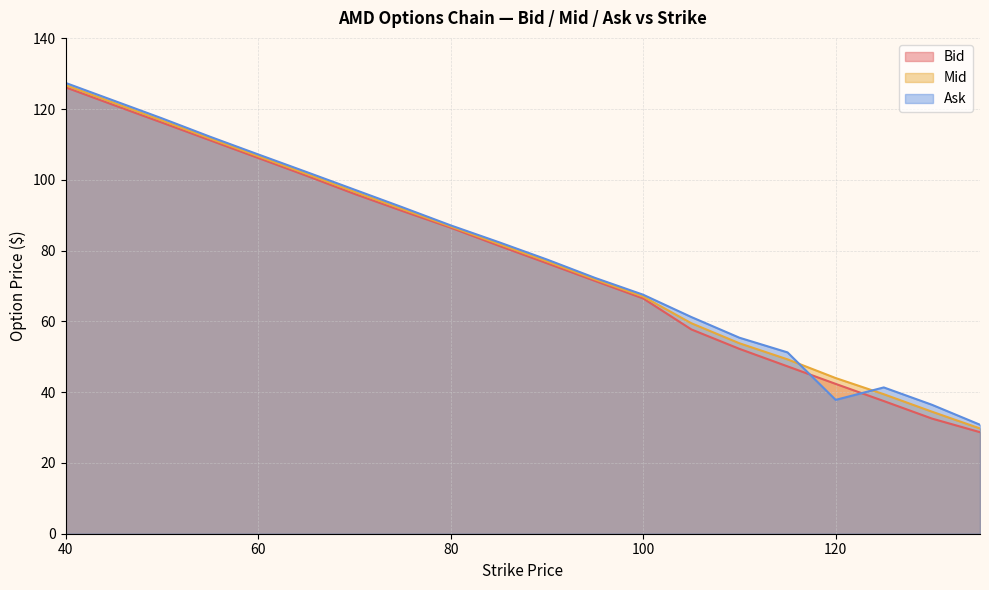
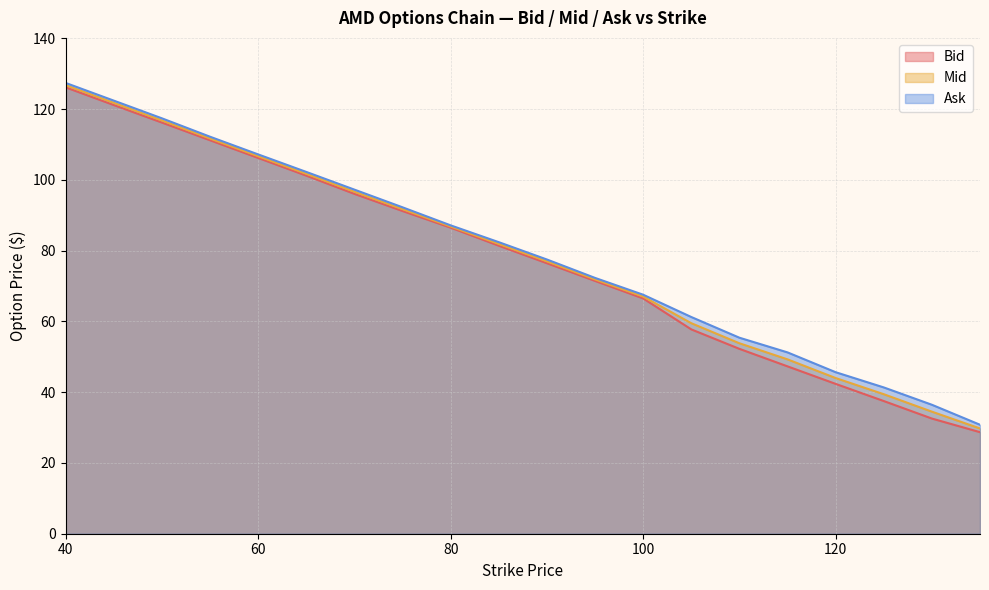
  {
    "Ask": {
-     "120": 38
+     "120": 46
    }
  }
